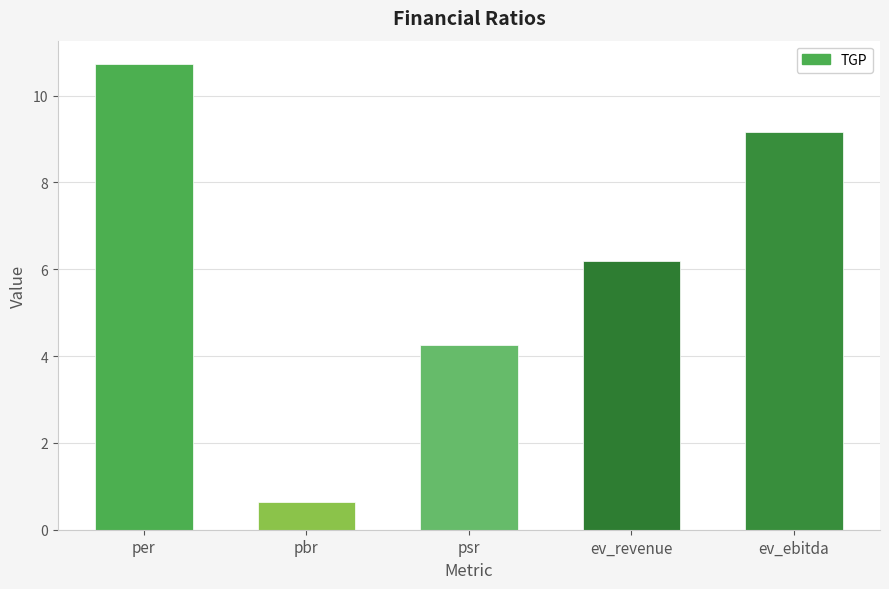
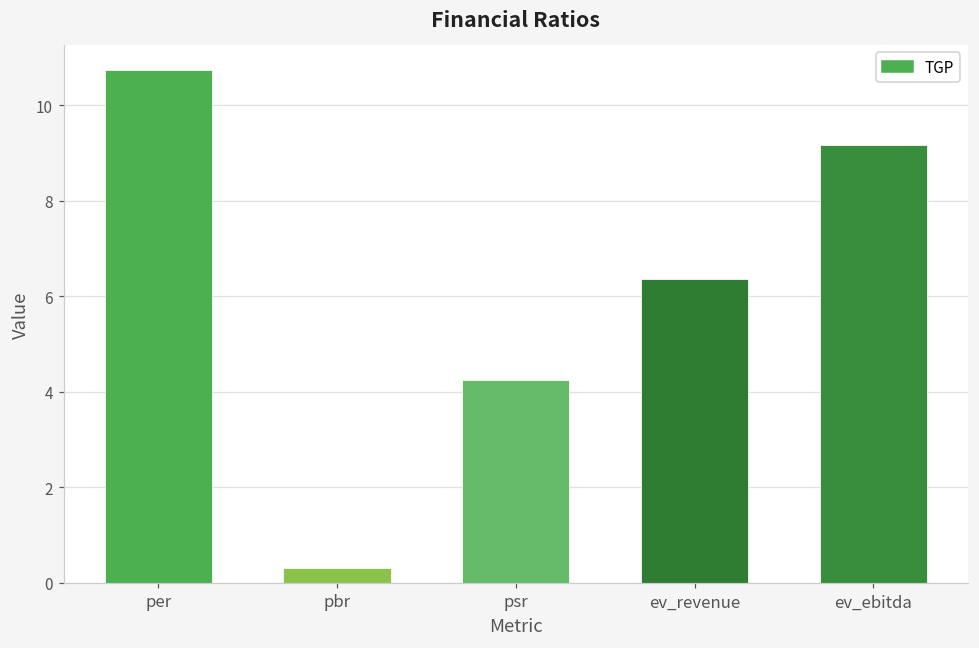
  {
    "per": 10.7,
-   "pbr": 0.6,
+   "pbr": 0.3,
    "psr": 4.3,
-   "ev_revenue": 6.2,
+   "ev_revenue": 6.4,
    "ev_ebitda": 9.2
  }
